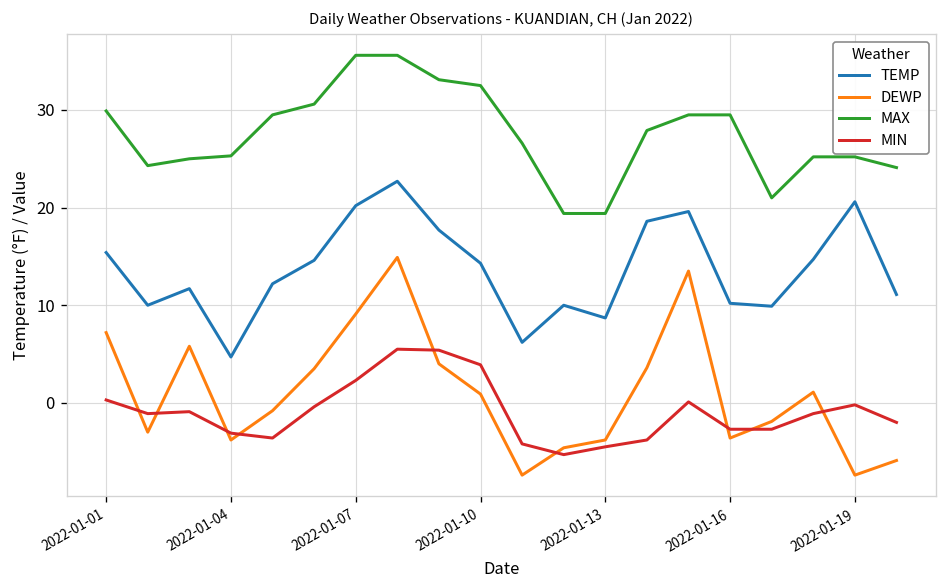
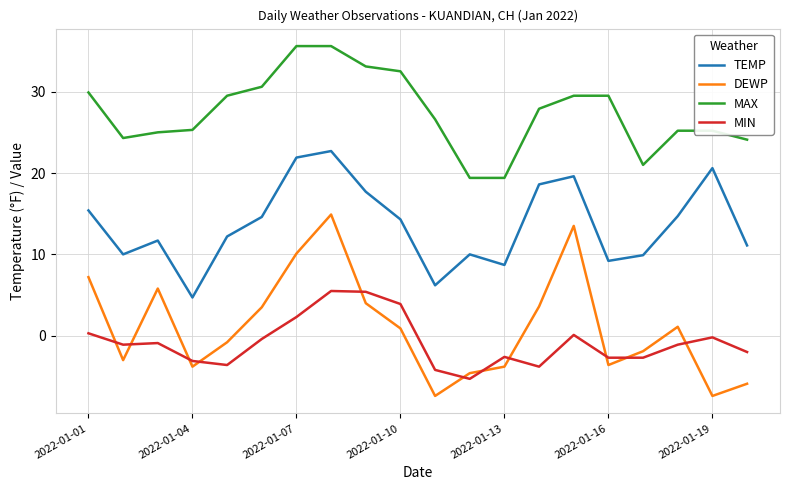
  {
    "TEMP": {
      "2022-01-01": 15,
      "2022-01-04": 5,
-     "2022-01-07": 20,
+     "2022-01-07": 22,
      "2022-01-10": 14,
      "2022-01-13": 9,
-     "2022-01-16": 10,
+     "2022-01-16": 9,
      "2022-01-19": 21
    },
    "DEWP": {
      "2022-01-01": 7,
      "2022-01-04": -4,
-     "2022-01-07": 9,
+     "2022-01-07": 10,
      "2022-01-10": 1,
      "2022-01-13": -4,
      "2022-01-16": -4,
      "2022-01-19": -7
    },
    "MAX": {
      "2022-01-01": 30,
      "2022-01-04": 25,
      "2022-01-07": 36,
      "2022-01-10": 33,
      "2022-01-13": 19,
      "2022-01-16": 30
    },
    "MIN": {
      "2022-01-01": 0,
      "2022-01-04": -3,
      "2022-01-07": 2,
      "2022-01-10": 4,
-     "2022-01-13": -5,
+     "2022-01-13": -3,
      "2022-01-16": -3,
      "2022-01-19": 0
    }
  }
